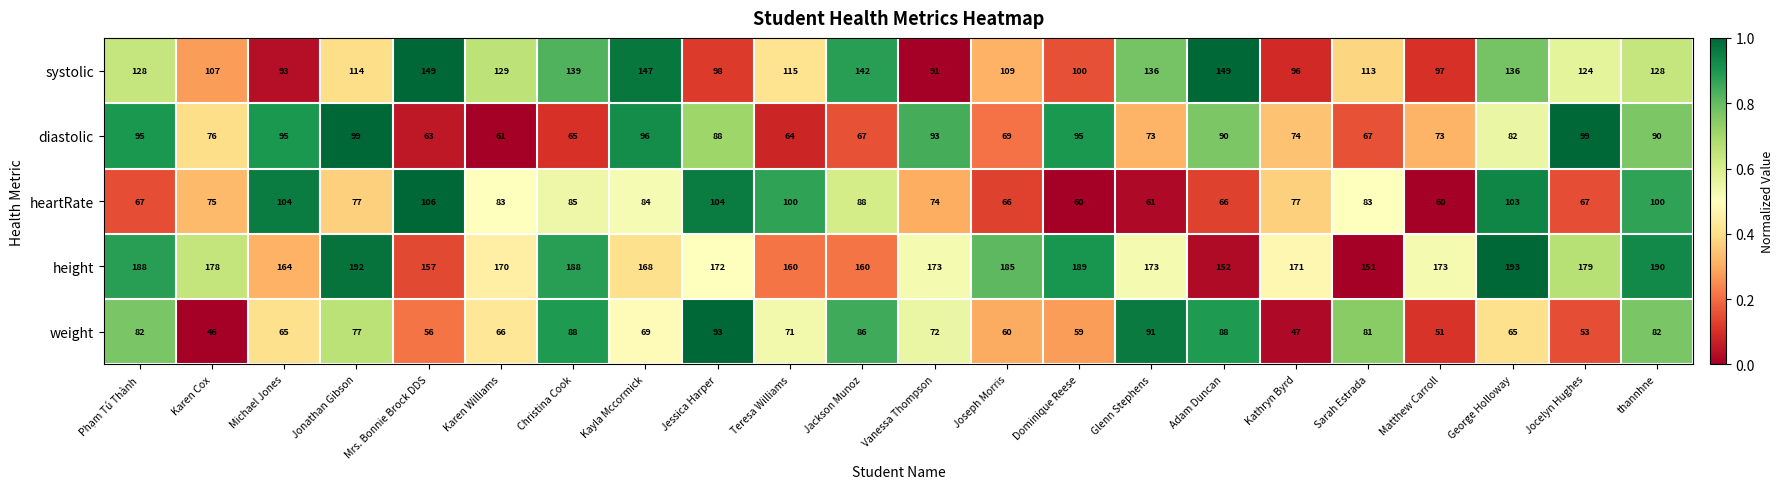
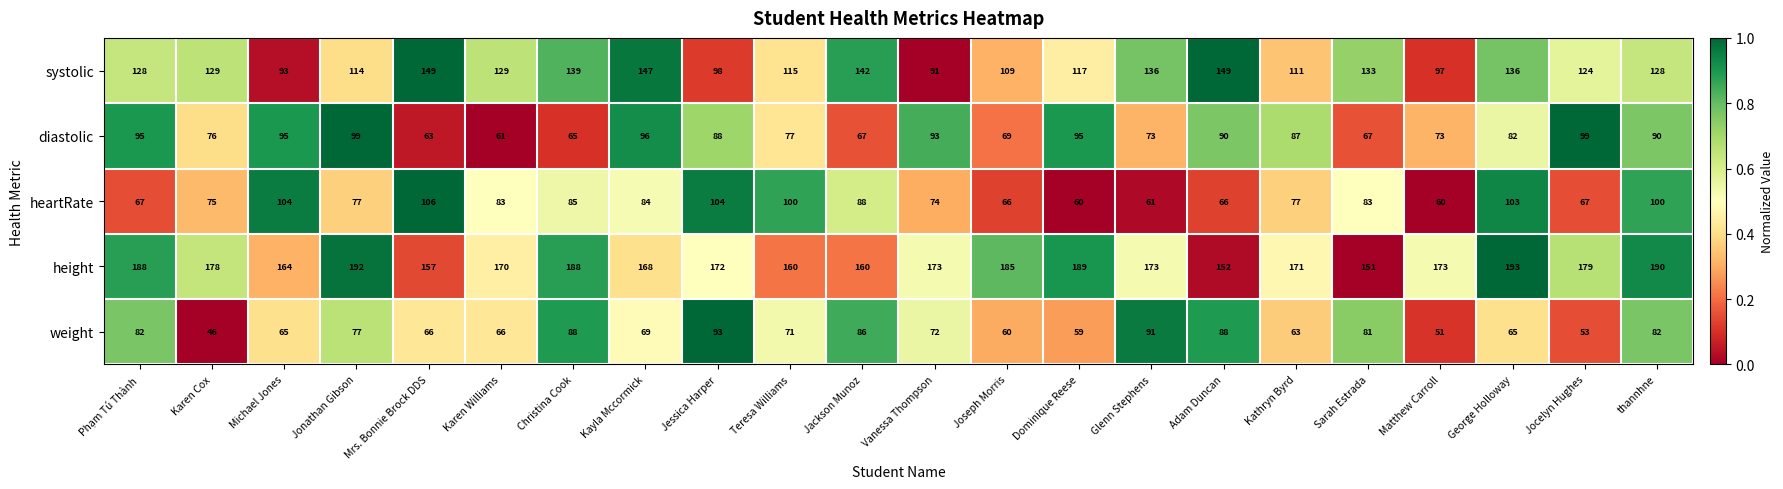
  {
    "systolic": {
      "Phạm Tú Thành": 128,
-     "Karen Cox": 107,
+     "Karen Cox": 129,
      "Michael Jones": 93,
      "Jonathan Gibson": 114,
      "Mrs. Bonnie Brock DDS": 149,
      "Karen Williams": 129,
      "Christina Cook": 139,
      "Kayla Mccormick": 147,
      "Jessica Harper": 98,
      "Teresa Williams": 115,
      "Jackson Munoz": 142,
      "Vanessa Thompson": 91,
      "Joseph Morris": 109,
-     "Dominique Reese": 100,
+     "Dominique Reese": 117,
      "Glenn Stephens": 136,
      "Adam Duncan": 149,
-     "Kathryn Byrd": 96,
-     "Sarah Estrada": 113,
+     "Kathryn Byrd": 111,
+     "Sarah Estrada": 133,
      "Matthew Carroll": 97,
      "George Holloway": 136,
      "Jocelyn Hughes": 124,
      "thannhne": 128
    },
    "diastolic": {
      "Phạm Tú Thành": 95,
      "Karen Cox": 76,
      "Michael Jones": 95,
      "Jonathan Gibson": 99,
      "Mrs. Bonnie Brock DDS": 63,
      "Karen Williams": 61,
      "Christina Cook": 65,
      "Kayla Mccormick": 96,
      "Jessica Harper": 88,
-     "Teresa Williams": 64,
+     "Teresa Williams": 77,
      "Jackson Munoz": 67,
      "Vanessa Thompson": 93,
      "Joseph Morris": 69,
      "Dominique Reese": 95,
      "Glenn Stephens": 73,
      "Adam Duncan": 90,
-     "Kathryn Byrd": 74,
+     "Kathryn Byrd": 87,
      "Sarah Estrada": 67,
      "Matthew Carroll": 73,
      "George Holloway": 82,
      "Jocelyn Hughes": 99,
      "thannhne": 90
    },
    "heartRate": {
      "Phạm Tú Thành": 67,
      "Karen Cox": 75,
      "Michael Jones": 104,
      "Jonathan Gibson": 77,
      "Mrs. Bonnie Brock DDS": 106,
      "Karen Williams": 83,
      "Christina Cook": 85,
      "Kayla Mccormick": 84,
      "Jessica Harper": 104,
      "Teresa Williams": 100,
      "Jackson Munoz": 88,
      "Vanessa Thompson": 74,
      "Joseph Morris": 66,
      "Dominique Reese": 60,
      "Glenn Stephens": 61,
      "Adam Duncan": 66,
      "Kathryn Byrd": 77,
      "Sarah Estrada": 83,
      "Matthew Carroll": 60,
      "George Holloway": 103,
      "Jocelyn Hughes": 67,
      "thannhne": 100
    },
    "height": {
      "Phạm Tú Thành": 188,
      "Karen Cox": 178,
      "Michael Jones": 164,
      "Jonathan Gibson": 192,
      "Mrs. Bonnie Brock DDS": 157,
      "Karen Williams": 170,
      "Christina Cook": 188,
      "Kayla Mccormick": 168,
      "Jessica Harper": 172,
      "Teresa Williams": 160,
      "Jackson Munoz": 160,
      "Vanessa Thompson": 173,
      "Joseph Morris": 185,
      "Dominique Reese": 189,
      "Glenn Stephens": 173,
      "Adam Duncan": 152,
      "Kathryn Byrd": 171,
      "Sarah Estrada": 151,
      "Matthew Carroll": 173,
      "George Holloway": 193,
      "Jocelyn Hughes": 179,
      "thannhne": 190
    },
    "weight": {
      "Phạm Tú Thành": 82,
      "Karen Cox": 46,
      "Michael Jones": 65,
      "Jonathan Gibson": 77,
-     "Mrs. Bonnie Brock DDS": 56,
+     "Mrs. Bonnie Brock DDS": 66,
      "Karen Williams": 66,
      "Christina Cook": 88,
      "Kayla Mccormick": 69,
      "Jessica Harper": 93,
      "Teresa Williams": 71,
      "Jackson Munoz": 86,
      "Vanessa Thompson": 72,
      "Joseph Morris": 60,
      "Dominique Reese": 59,
      "Glenn Stephens": 91,
      "Adam Duncan": 88,
-     "Kathryn Byrd": 47,
+     "Kathryn Byrd": 63,
      "Sarah Estrada": 81,
      "Matthew Carroll": 51,
      "George Holloway": 65,
      "Jocelyn Hughes": 53,
      "thannhne": 82
    }
  }
